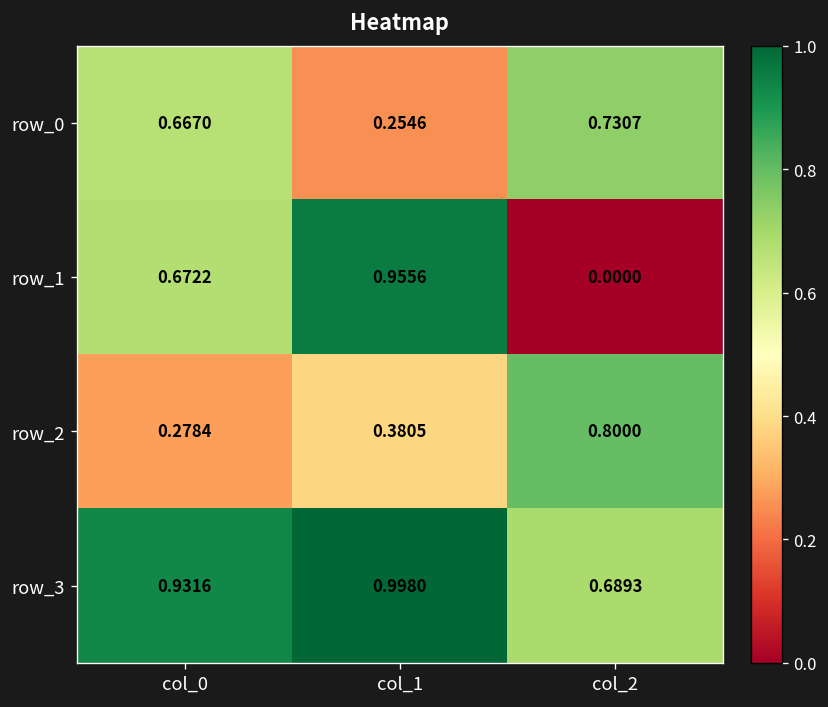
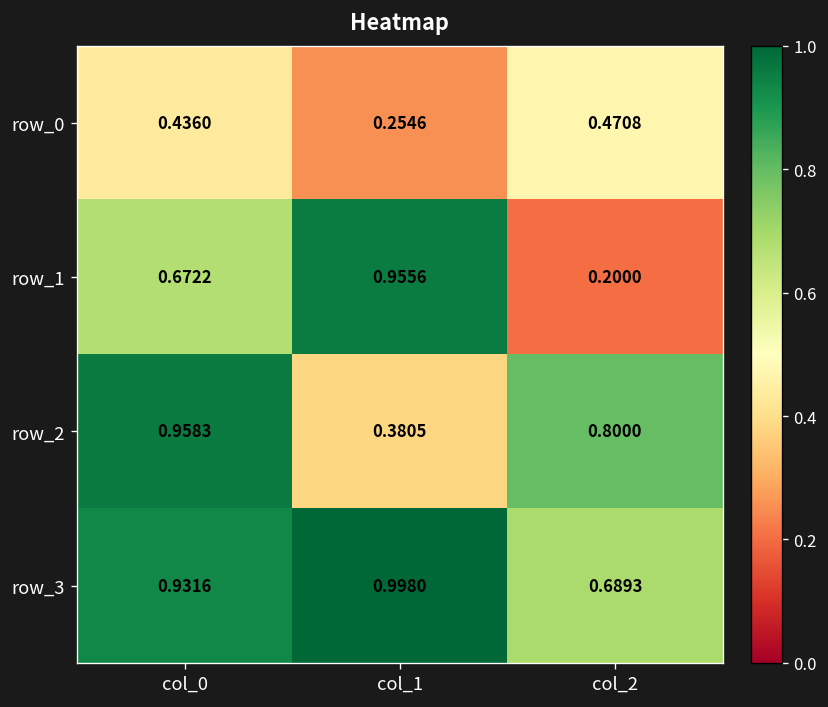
  {
    "row_0": {
-     "col_0": 0.6670,
+     "col_0": 0.4360,
      "col_1": 0.2546,
-     "col_2": 0.7307
+     "col_2": 0.4708
    },
    "row_1": {
      "col_0": 0.6722,
      "col_1": 0.9556,
-     "col_2": 0.0000
+     "col_2": 0.2000
    },
    "row_2": {
-     "col_0": 0.2784,
+     "col_0": 0.9583,
      "col_1": 0.3805,
      "col_2": 0.8000
    },
    "row_3": {
      "col_0": 0.9316,
      "col_1": 0.9980,
      "col_2": 0.6893
    }
  }
